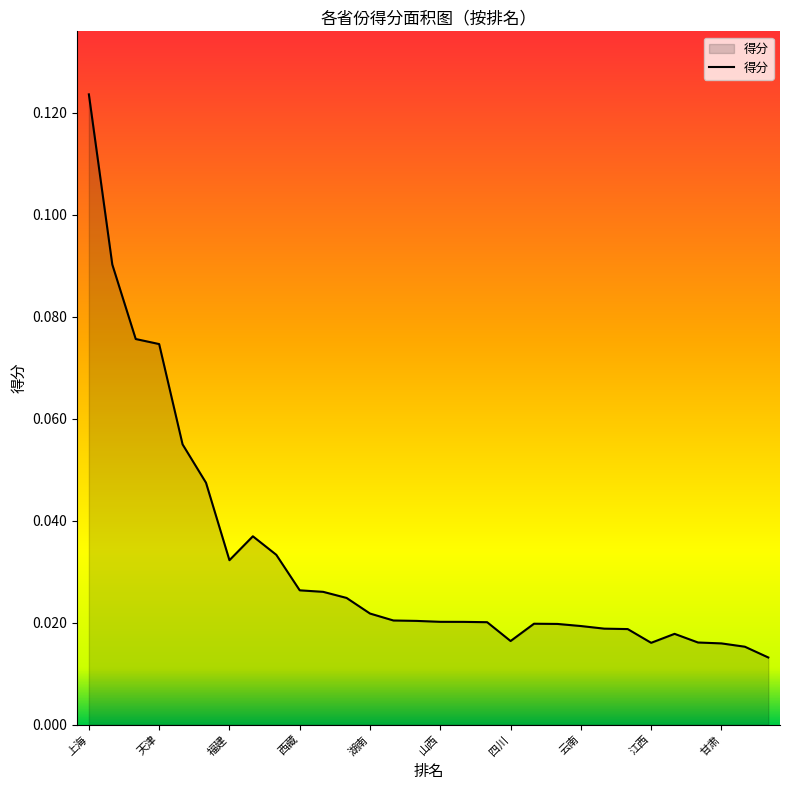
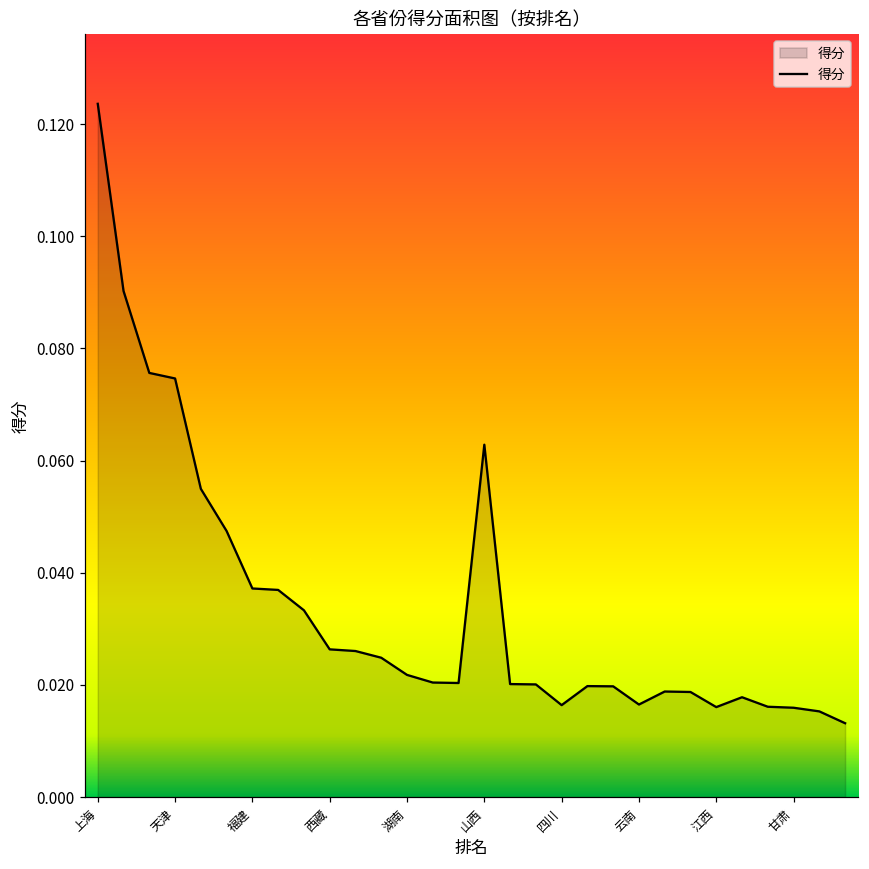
  {
    "上海": 0.124,
    "天津": 0.075,
-   "福建": 0.032,
+   "福建": 0.037,
    "西藏": 0.026,
    "湖南": 0.022,
-   "山西": 0.020,
+   "山西": 0.063,
    "四川": 0.016,
-   "云南": 0.019,
+   "云南": 0.017,
    "江西": 0.016,
    "甘肃": 0.016
  }
